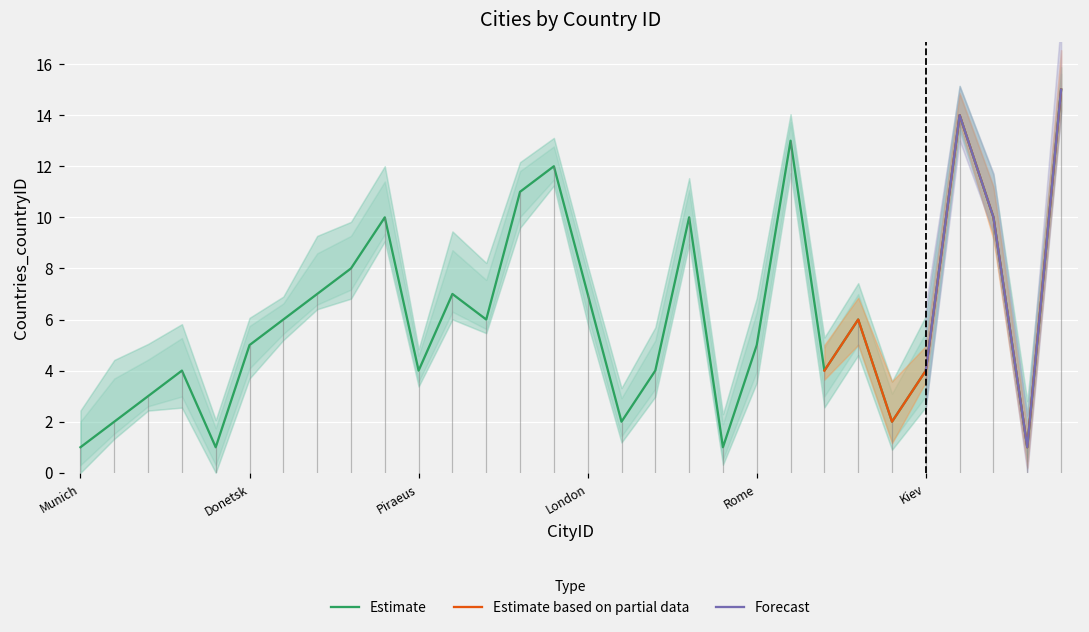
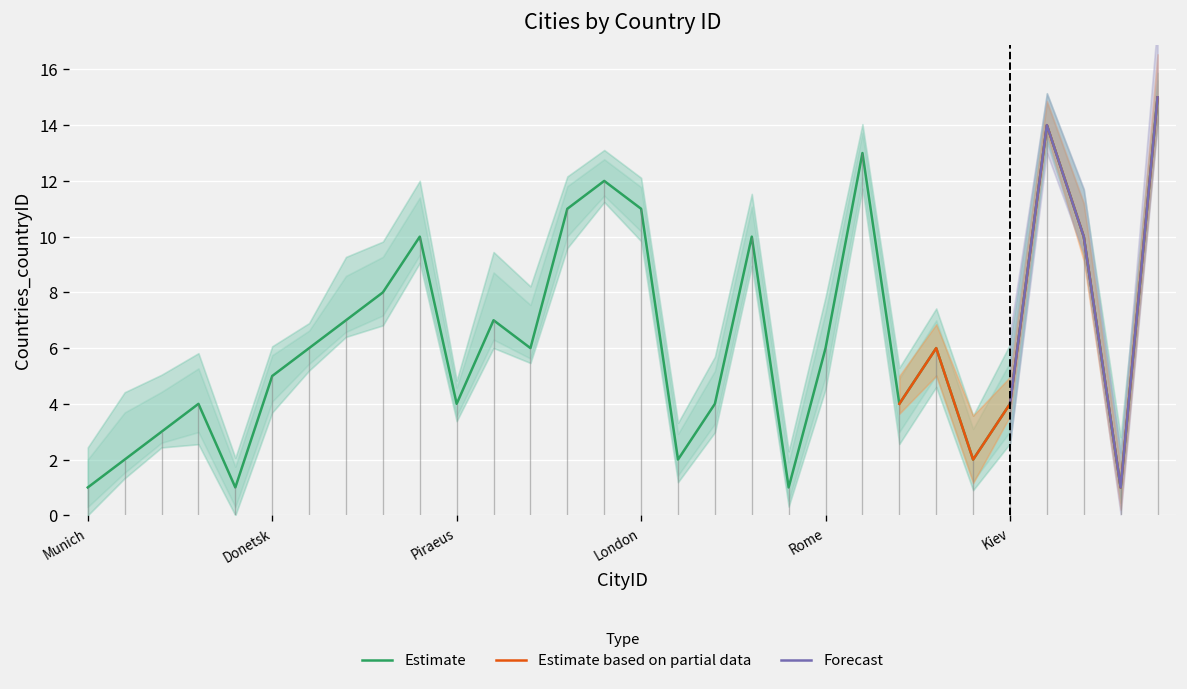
  {
    "Estimate": {
      "Munich": 1,
      "Donetsk": 5,
      "Piraeus": 4,
-     "London": 7,
-     "Rome": 5
+     "London": 11,
+     "Rome": 6
    }
  }
